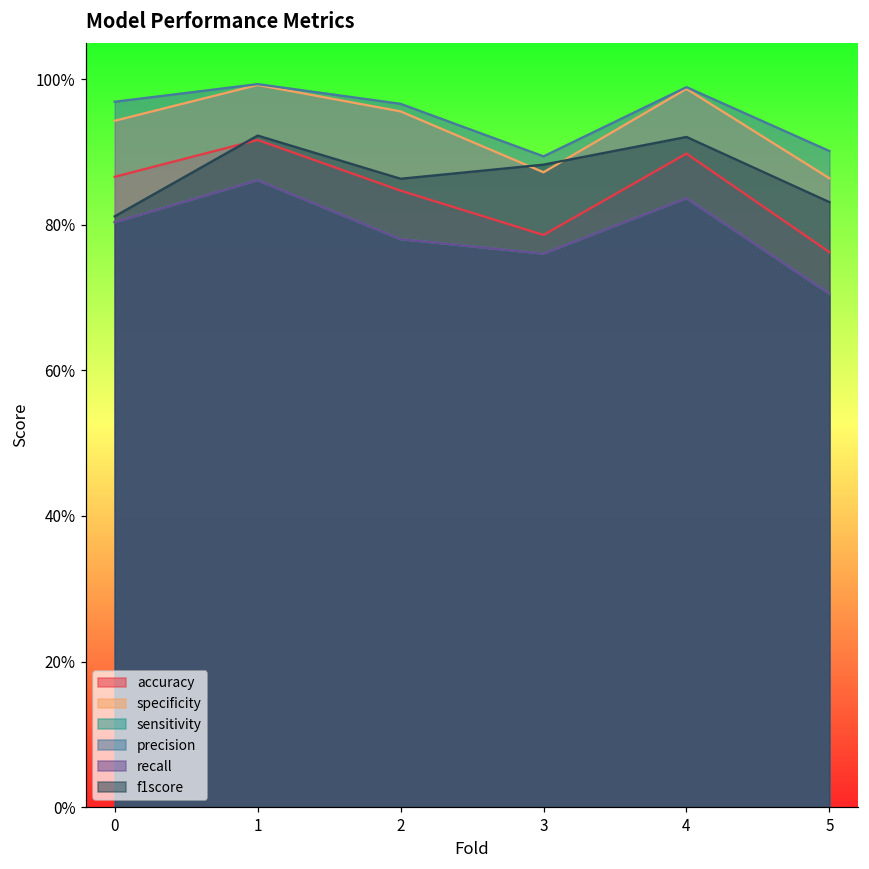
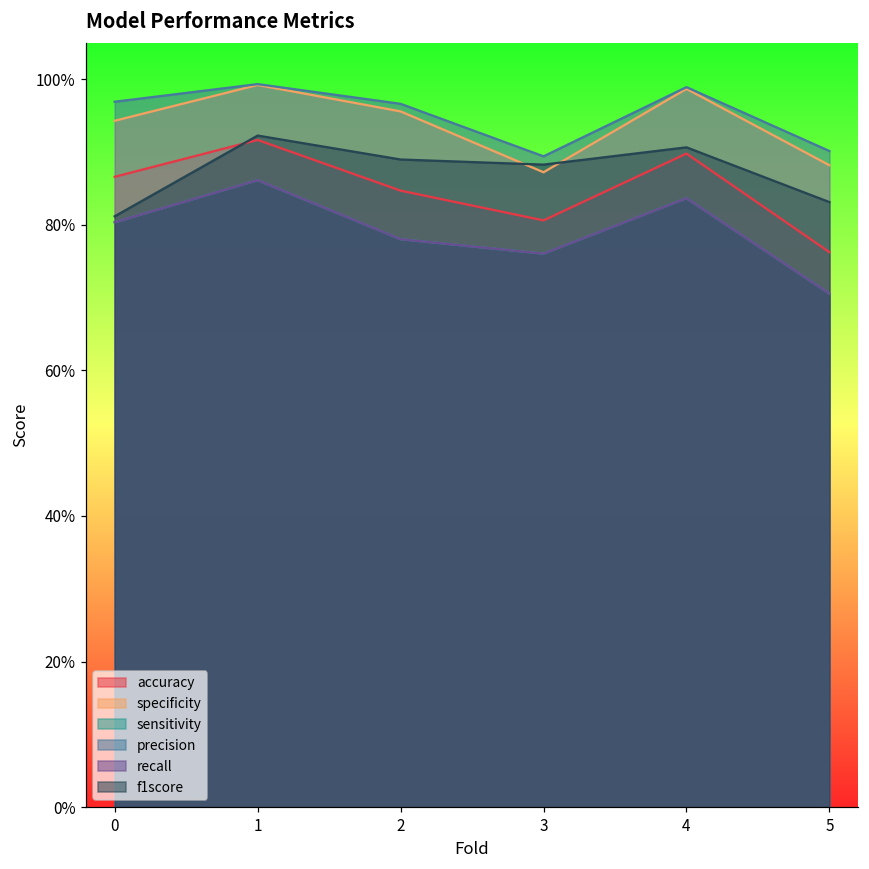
  {
    "accuracy": {
      "0": "87%",
      "1": "92%",
      "2": "85%",
-     "3": "79%",
+     "3": "81%",
      "4": "90%",
      "5": "76%"
    },
    "specificity": {
      "0": "94%",
      "2": "96%",
      "3": "87%",
-     "5": "86%"
+     "5": "88%"
    },
    "f1score": {
      "0": "81%",
      "1": "92%",
-     "2": "86%",
+     "2": "89%",
      "3": "88%",
-     "4": "92%",
+     "4": "91%",
      "5": "83%"
    }
  }
